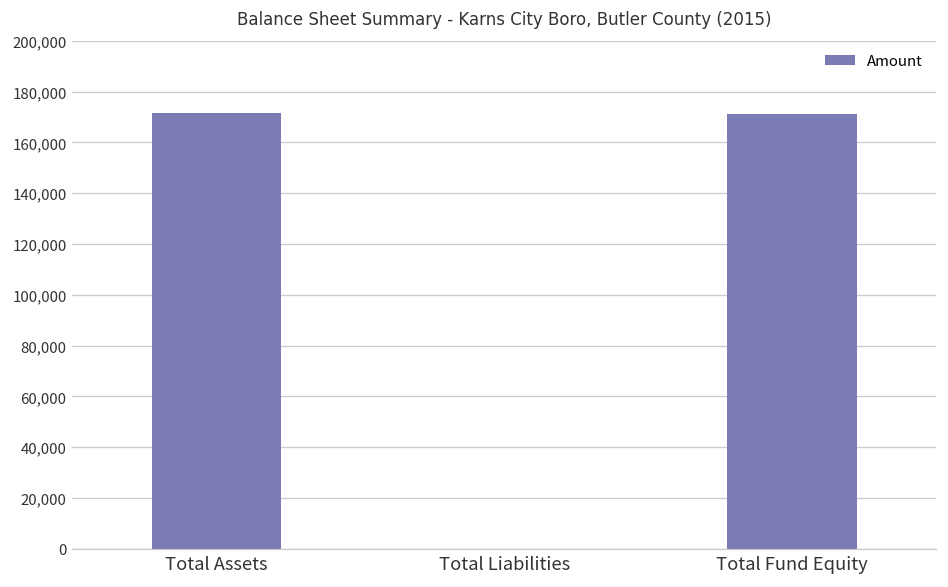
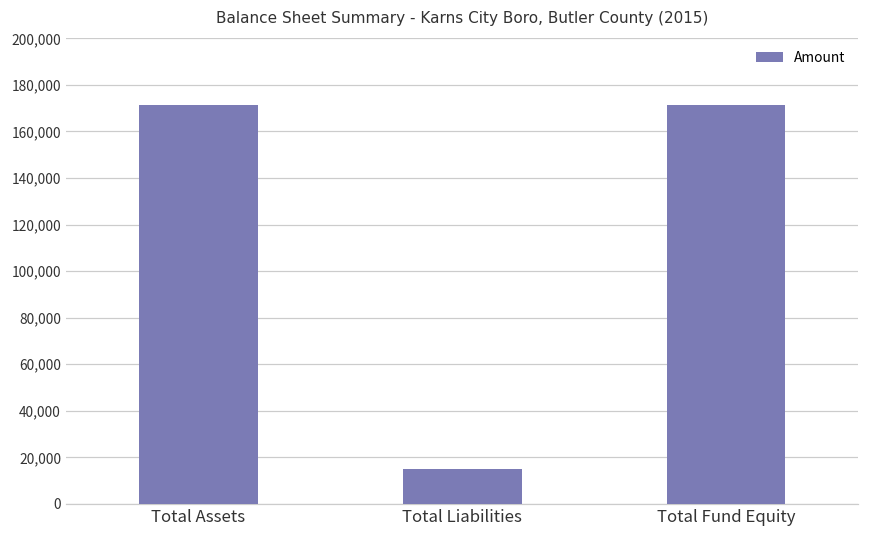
  {
    "Total Assets": "171,000",
-   "Total Liabilities": "0",
+   "Total Liabilities": "15,000",
    "Total Fund Equity": "171,000"
  }
